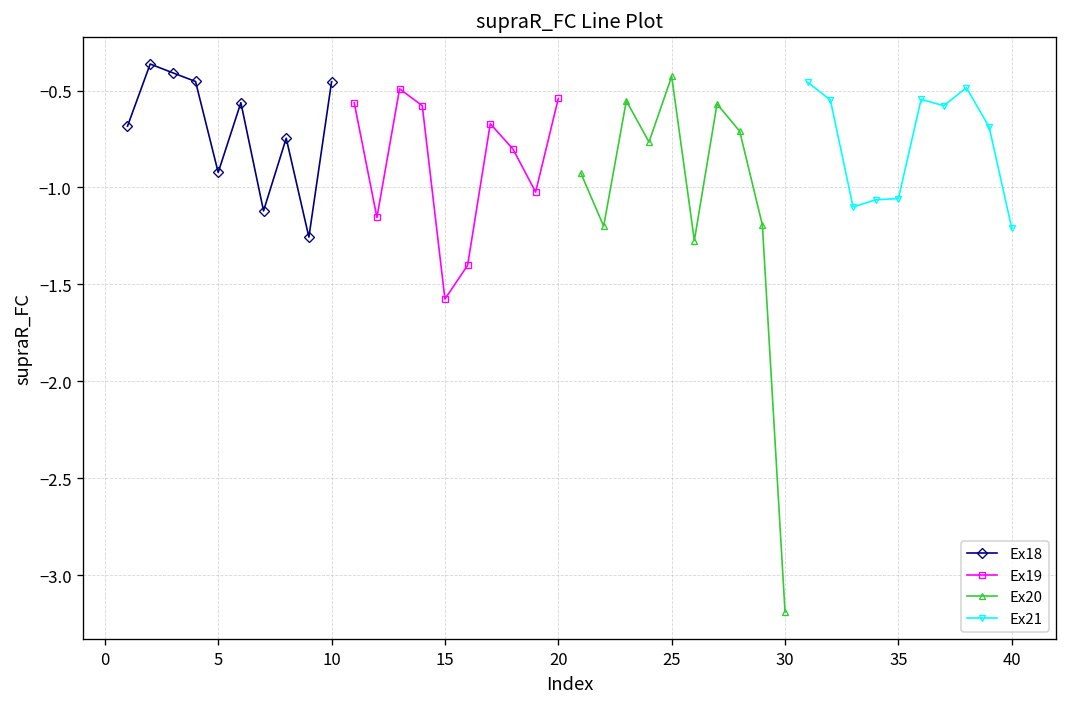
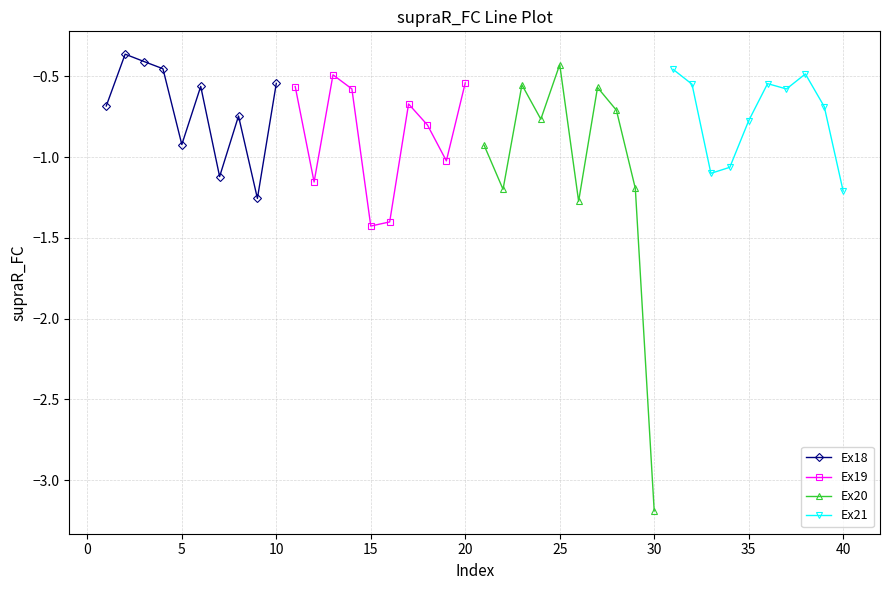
  {
    "Ex18": {
      "5": -0.92,
-     "10": -0.45
+     "10": -0.54
    },
    "Ex19": {
-     "15": -1.58,
+     "15": -1.43,
      "20": -0.54
    },
    "Ex20": {
      "25": -0.43,
      "30": -3.19
    },
    "Ex21": {
-     "35": -1.06,
+     "35": -0.78,
      "40": -1.21
    }
  }
